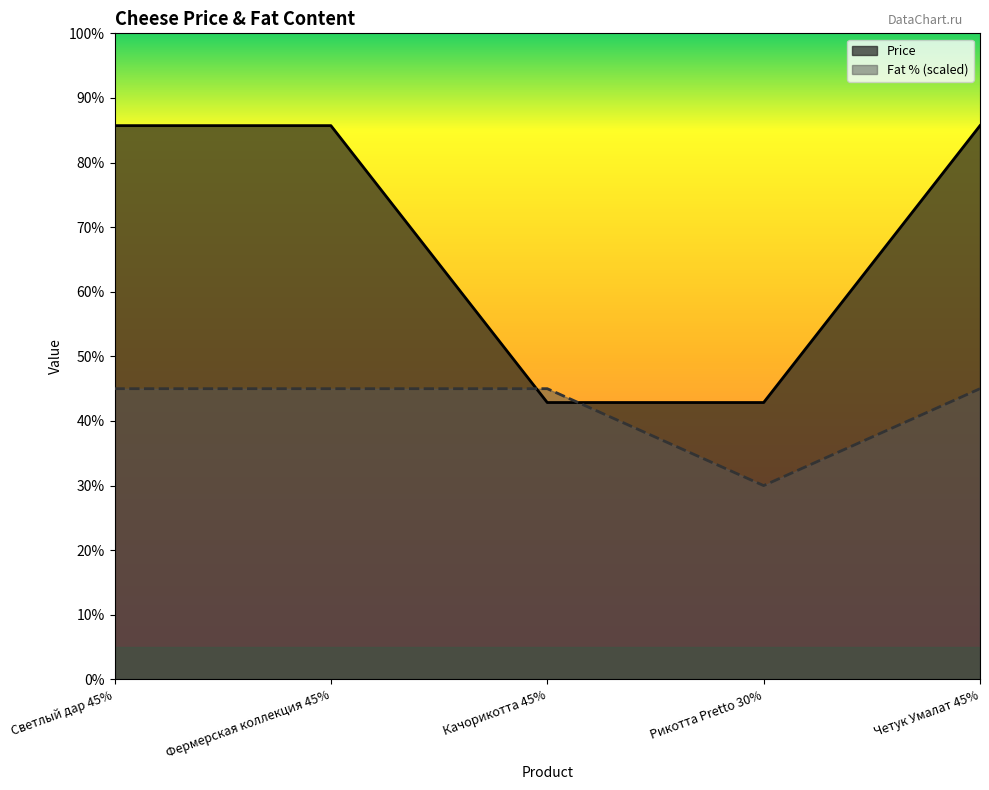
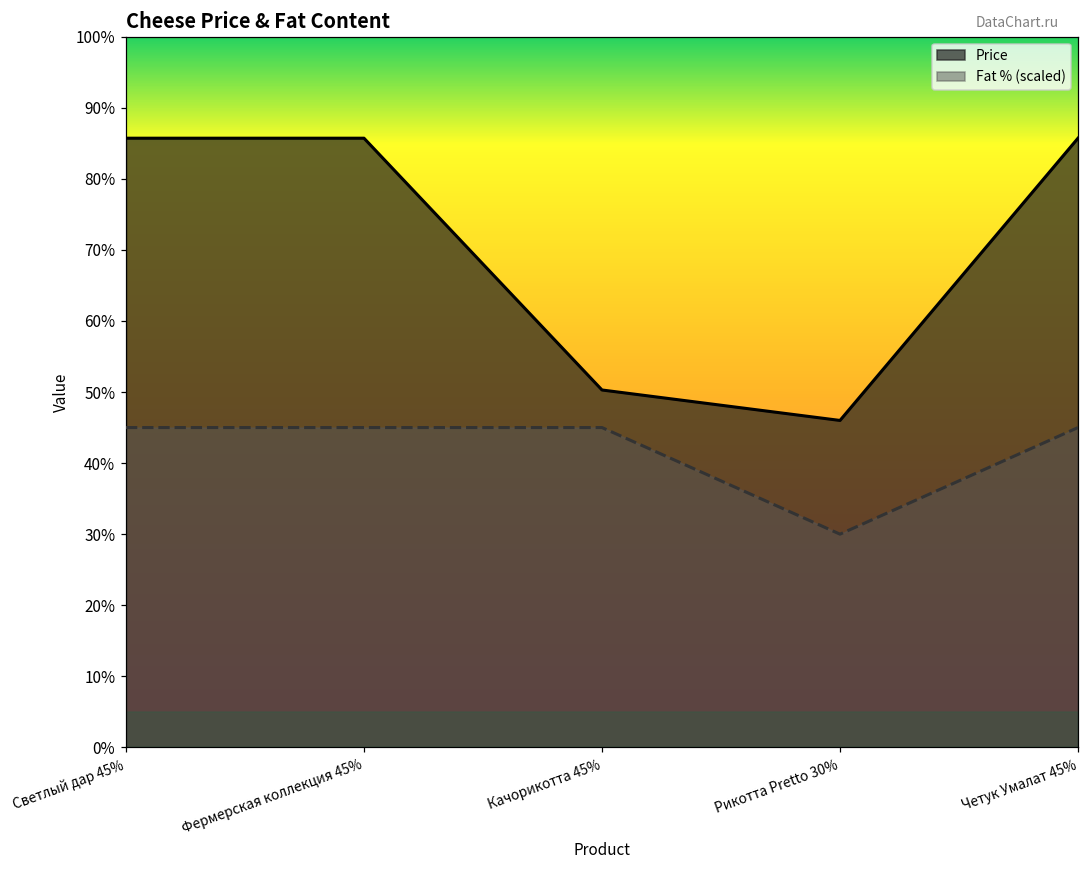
  {
    "Price": {
      "Светлый дар 45%": "86%",
      "Фермерская коллекция 45%": "86%",
-     "Качорикотта 45%": "43%",
-     "Рикотта Pretto 30%": "43%",
+     "Качорикотта 45%": "50%",
+     "Рикотта Pretto 30%": "46%",
      "Четук Умалат 45%": "86%"
    },
    "Fat % (scaled)": {
      "Светлый дар 45%": "45%",
      "Фермерская коллекция 45%": "45%",
      "Качорикотта 45%": "45%",
      "Рикотта Pretto 30%": "30%",
      "Четук Умалат 45%": "45%"
    }
  }
